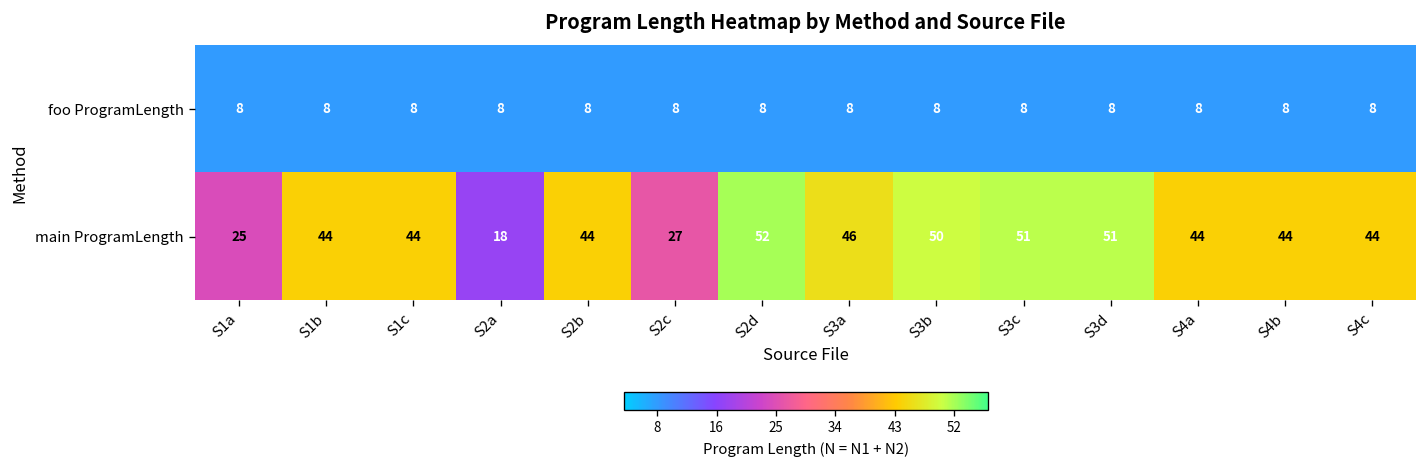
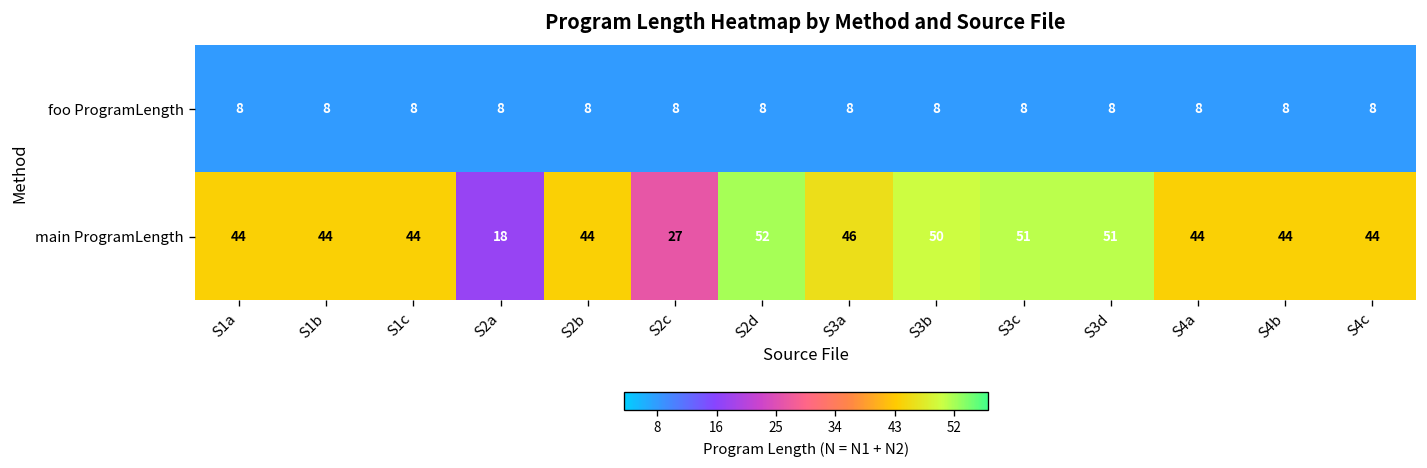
  {
    "foo ProgramLength": {
      "S1a": 8,
      "S1b": 8,
      "S1c": 8,
      "S2a": 8,
      "S2b": 8,
      "S2c": 8,
      "S2d": 8,
      "S3a": 8,
      "S3b": 8,
      "S3c": 8,
      "S3d": 8,
      "S4a": 8,
      "S4b": 8,
      "S4c": 8
    },
    "main ProgramLength": {
-     "S1a": 25,
+     "S1a": 44,
      "S1b": 44,
      "S1c": 44,
      "S2a": 18,
      "S2b": 44,
      "S2c": 27,
      "S2d": 52,
      "S3a": 46,
      "S3b": 50,
      "S3c": 51,
      "S3d": 51,
      "S4a": 44,
      "S4b": 44,
      "S4c": 44
    }
  }
